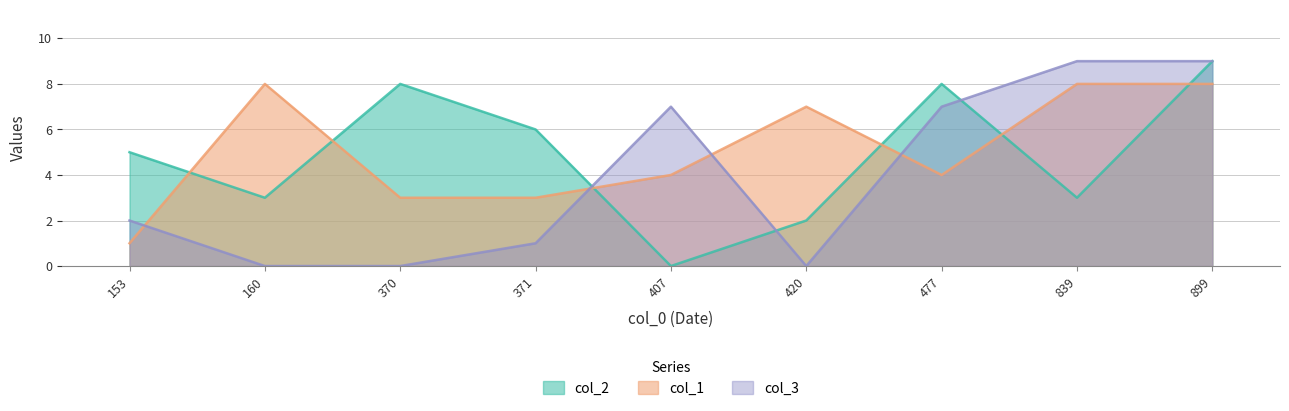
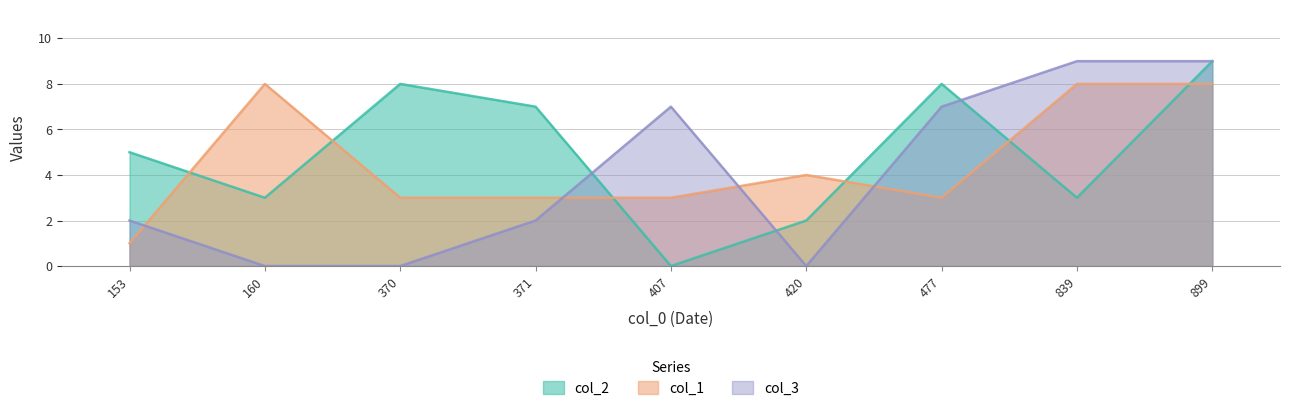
  {
    "col_2": {
      "153": 5,
      "160": 3,
      "370": 8,
-     "371": 6,
+     "371": 7,
      "407": 0,
      "420": 2,
      "477": 8,
      "839": 3
    },
    "col_1": {
      "153": 1,
      "160": 8,
      "370": 3,
      "371": 3,
-     "407": 4,
-     "420": 7,
-     "477": 4,
+     "407": 3,
+     "420": 4,
+     "477": 3,
      "839": 8,
      "899": 8
    },
    "col_3": {
      "153": 2,
      "160": 0,
      "370": 0,
-     "371": 1,
+     "371": 2,
      "407": 7,
      "420": 0,
      "477": 7,
      "839": 9
    }
  }
